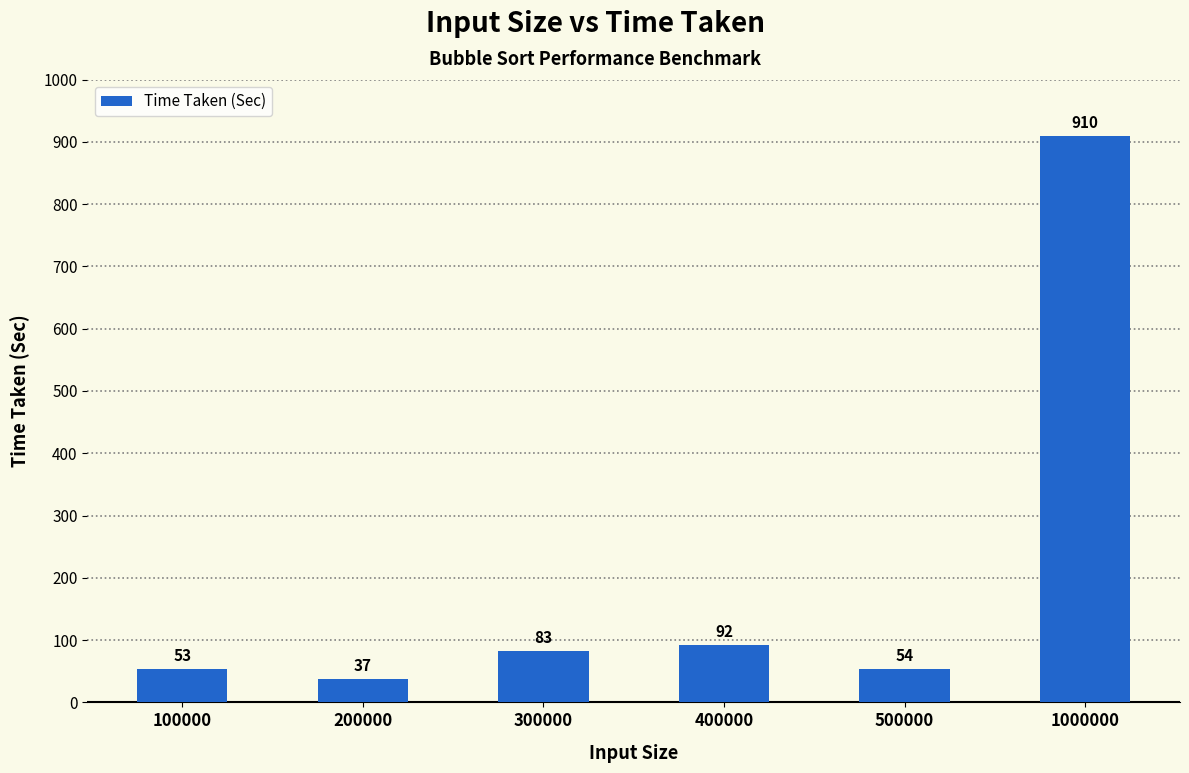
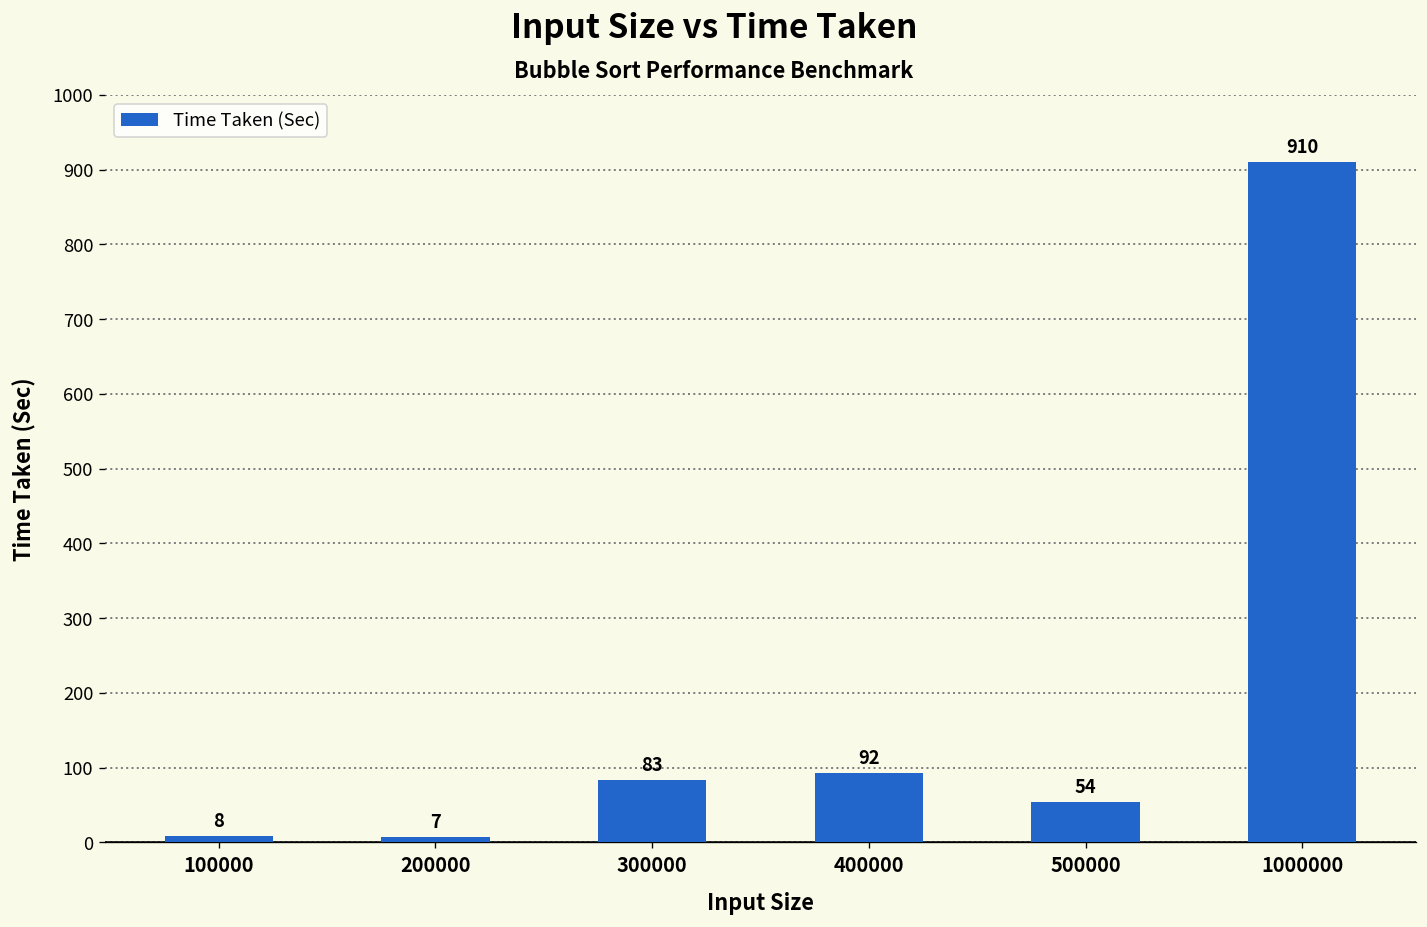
  {
-   "100000": 53,
-   "200000": 37,
+   "100000": 8,
+   "200000": 7,
    "300000": 83,
    "400000": 92,
    "500000": 54,
    "1000000": 910
  }
